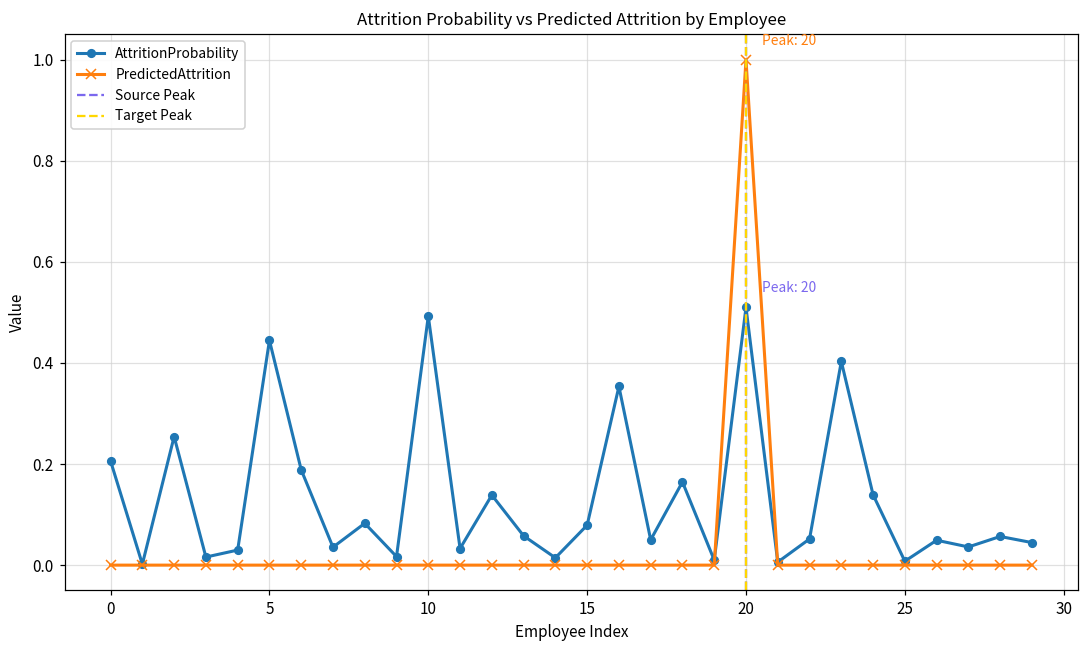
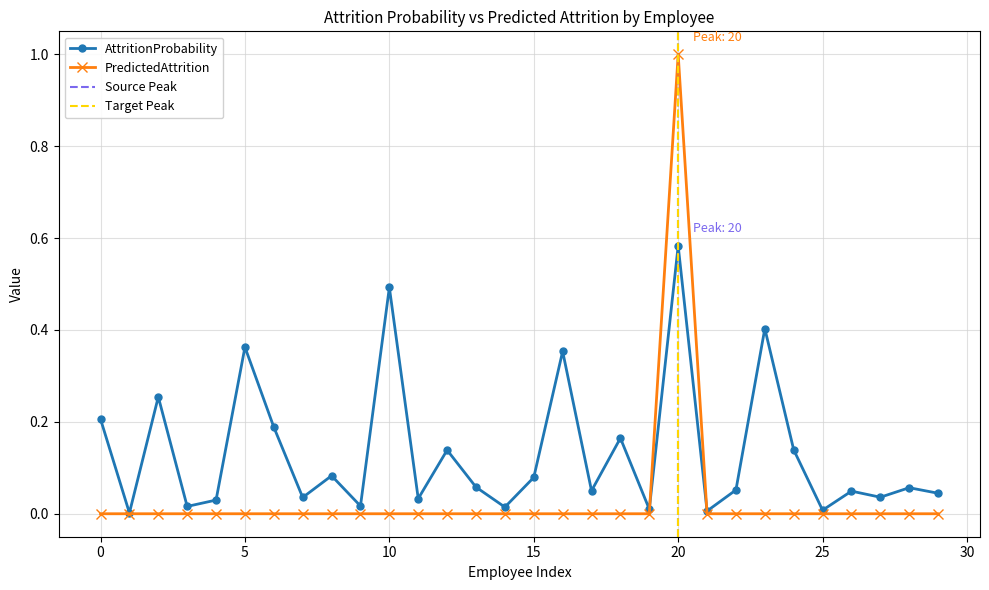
  {
    "AttritionProbability": {
      "0": 0.21,
-     "5": 0.44,
+     "5": 0.36,
      "10": 0.49,
      "15": 0.08,
-     "20": 0.51,
+     "20": 0.58,
      "25": 0.01
    },
    "PredictedAttrition": {
      "0": 0.00,
      "5": 0.00,
      "10": 0.00,
      "15": 0.00,
      "25": 0.00
    }
  }
